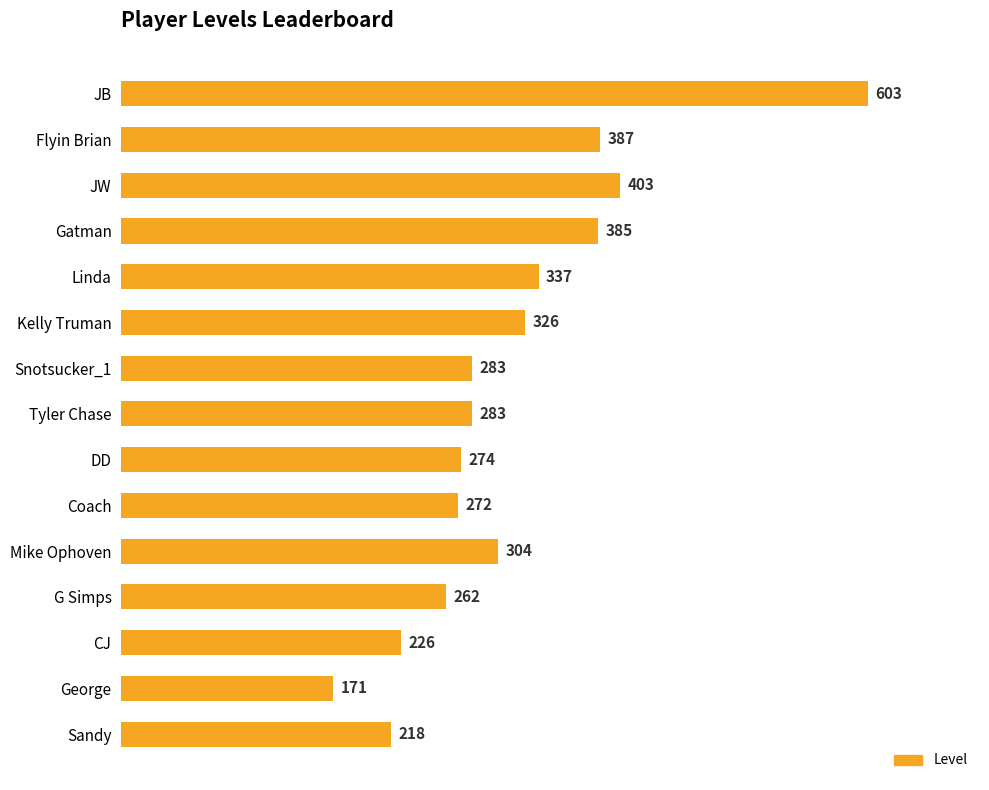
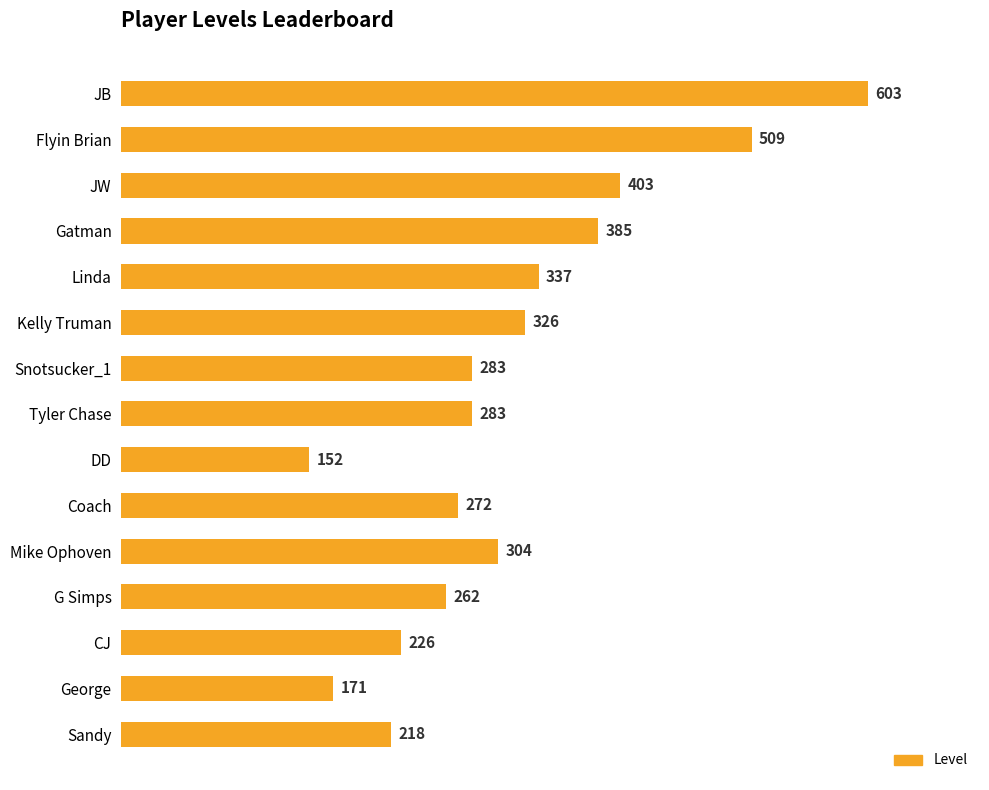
  {
    "JB": 603,
-   "Flyin Brian": 387,
+   "Flyin Brian": 509,
    "JW": 403,
    "Gatman": 385,
    "Linda": 337,
    "Kelly Truman": 326,
    "Snotsucker_1": 283,
    "Tyler Chase": 283,
-   "DD": 274,
+   "DD": 152,
    "Coach": 272,
    "Mike Ophoven": 304,
    "G Simps": 262,
    "CJ": 226,
    "George": 171,
    "Sandy": 218
  }
